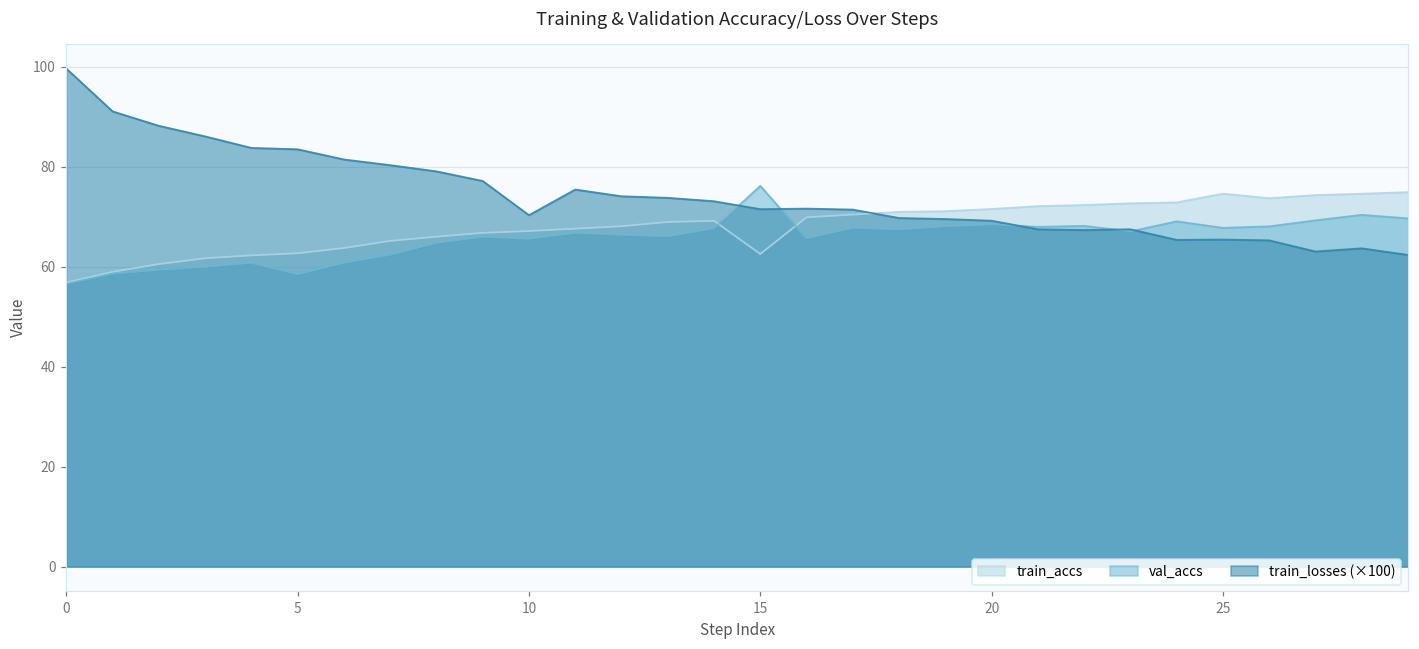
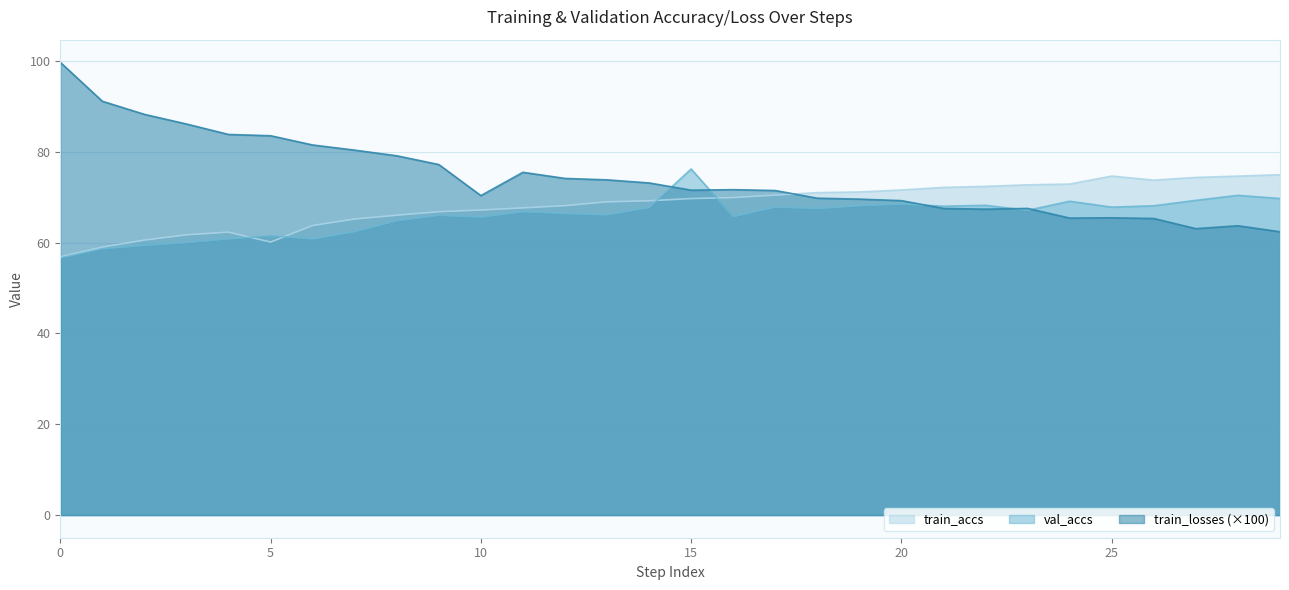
  {
    "train_accs": {
-     "5": 63,
+     "5": 60,
      "10": 67,
-     "15": 63,
+     "15": 70,
      "20": 72,
      "25": 75
    },
    "val_accs": {
-     "5": 59,
+     "5": 62,
      "10": 66,
      "15": 76,
      "20": 69,
      "25": 68
    },
    "train_losses (×100)": {
      "0": 100,
      "5": 84,
      "10": 70,
      "15": 72,
      "20": 69,
      "25": 65
    }
  }
